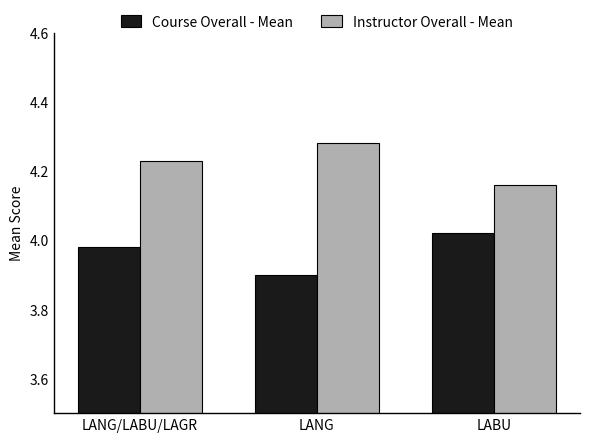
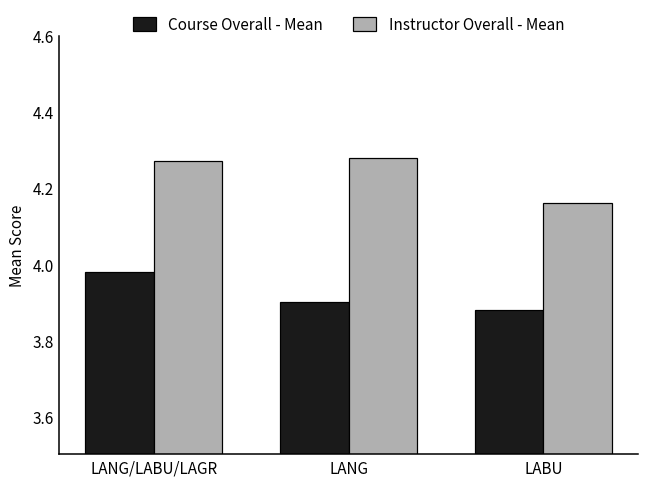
  {
    "Course Overall - Mean": {
      "LANG/LABU/LAGR": 3.98,
      "LANG": 3.90,
-     "LABU": 4.02
+     "LABU": 3.88
    },
    "Instructor Overall - Mean": {
-     "LANG/LABU/LAGR": 4.23,
+     "LANG/LABU/LAGR": 4.27,
      "LANG": 4.28,
      "LABU": 4.16
    }
  }
